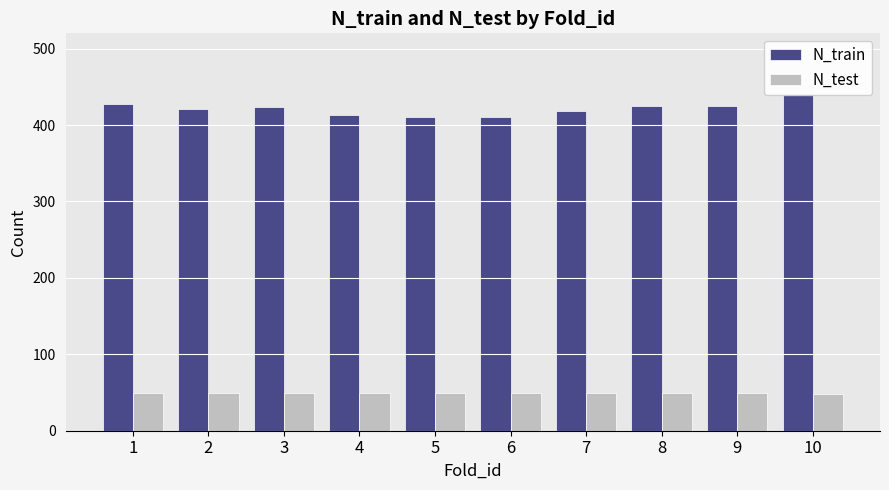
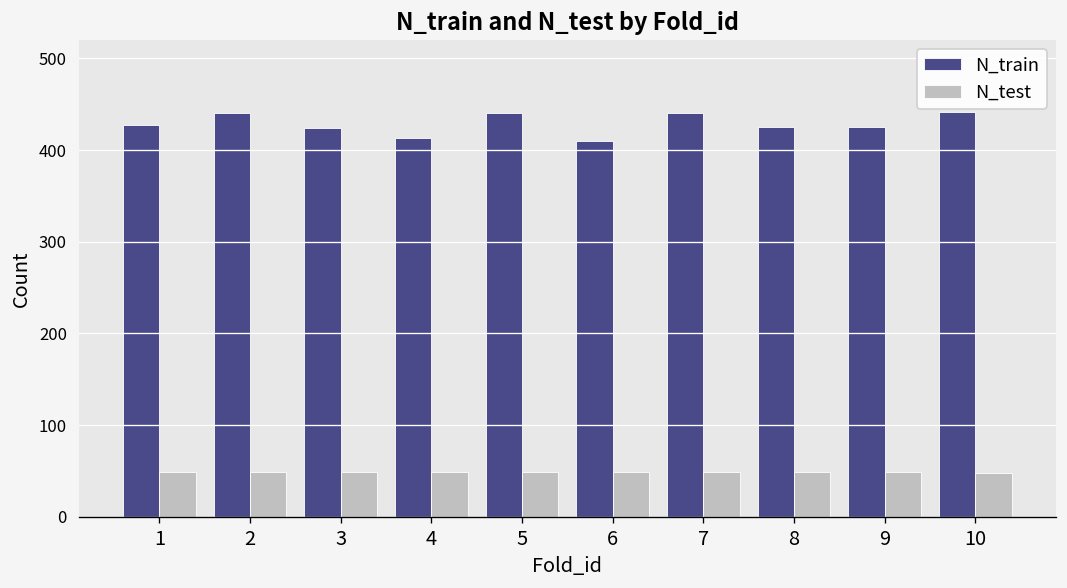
  {
    "N_train": {
      "1": 430,
-     "2": 420,
+     "2": 440,
      "3": 420,
      "4": 410,
-     "5": 410,
+     "5": 440,
      "6": 410,
-     "7": 420,
+     "7": 440,
      "8": 430,
      "9": 430
    },
    "N_test": {
      "1": 50,
      "2": 50,
      "3": 50,
      "4": 50,
      "5": 50,
      "6": 50,
      "7": 50,
      "8": 50,
      "9": 50,
      "10": 50
    }
  }
